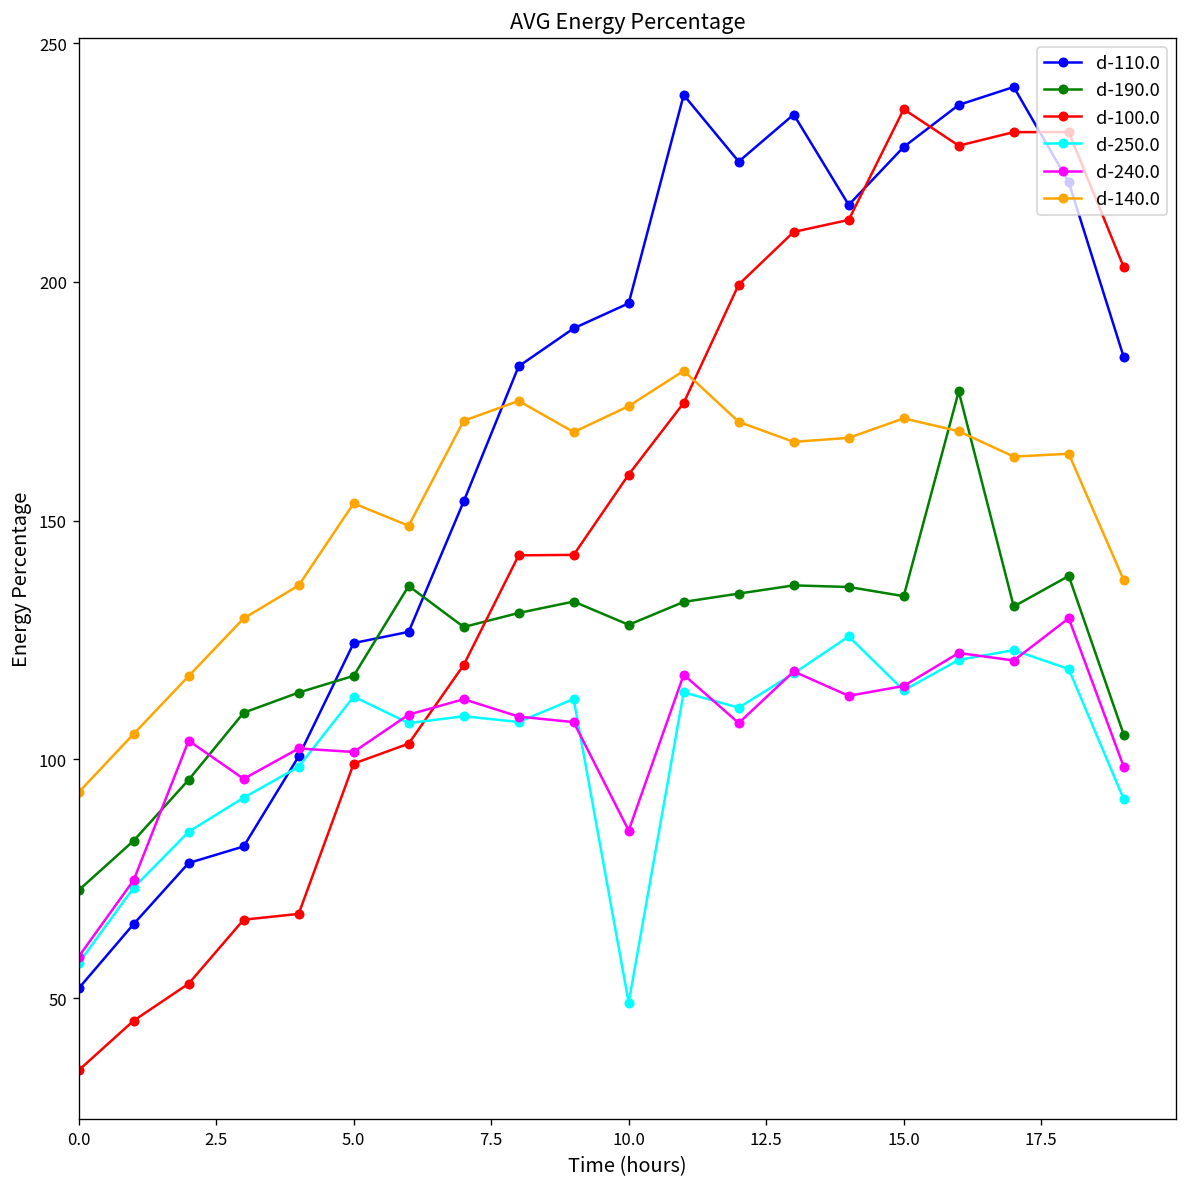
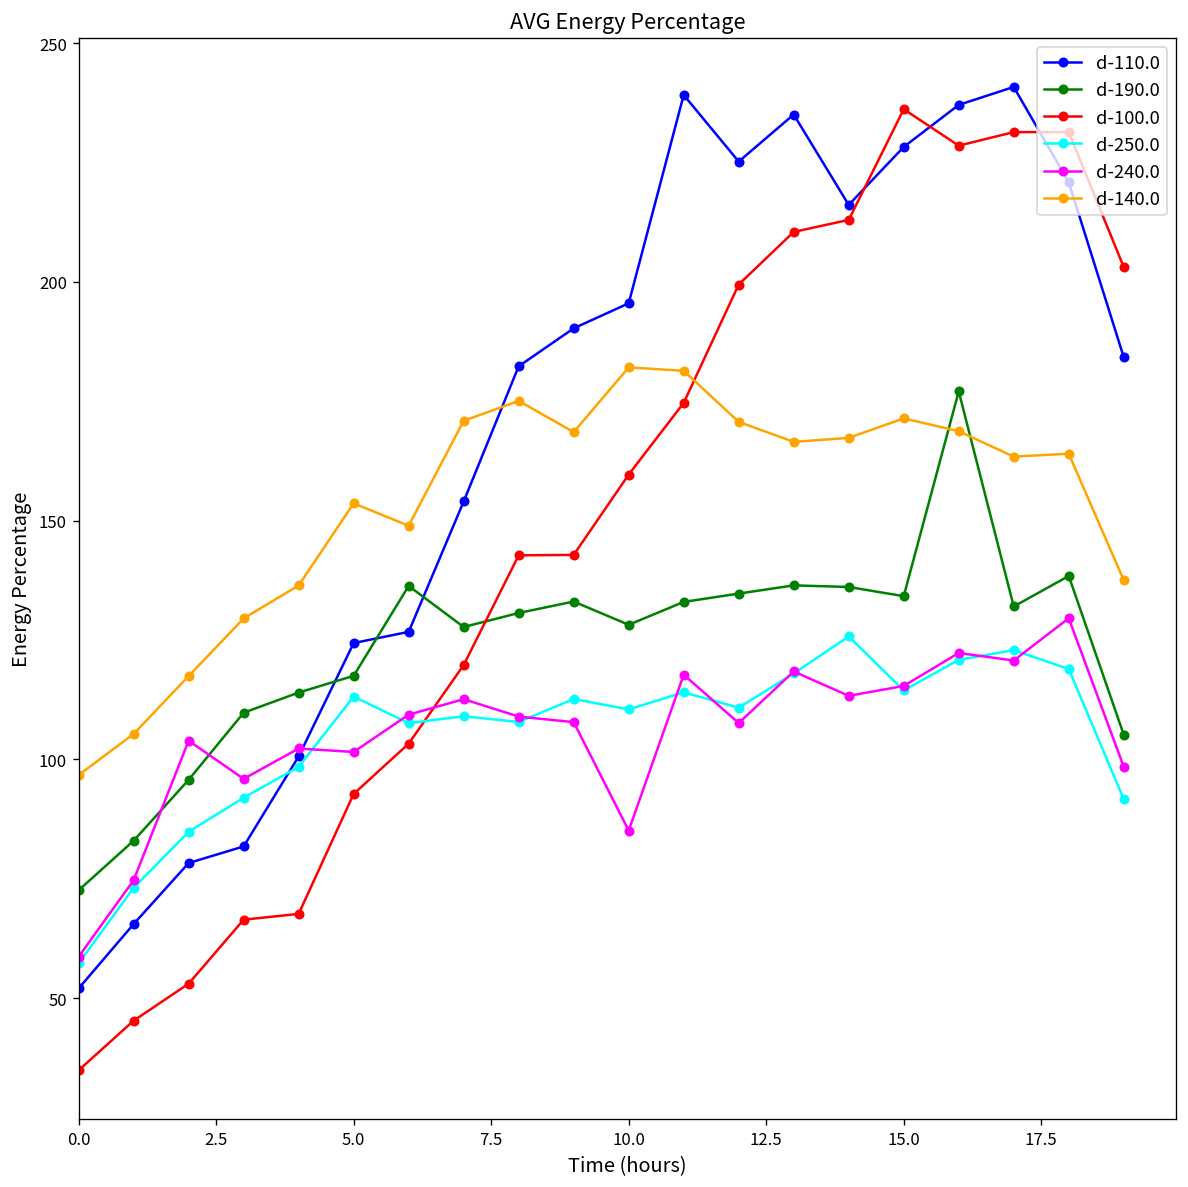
  {
    "d-110.0": {
      "0.0": 52,
      "5.0": 124,
      "10.0": 196,
      "15.0": 228
    },
    "d-190.0": {
      "0.0": 73,
      "5.0": 117,
      "10.0": 128,
      "15.0": 134
    },
    "d-100.0": {
      "0.0": 35,
-     "5.0": 99,
+     "5.0": 93,
      "10.0": 160,
      "15.0": 236
    },
    "d-250.0": {
      "0.0": 57,
      "5.0": 113,
-     "10.0": 49,
+     "10.0": 110,
      "15.0": 114
    },
    "d-240.0": {
      "0.0": 59,
      "5.0": 102,
      "10.0": 85,
      "15.0": 115
    },
    "d-140.0": {
-     "0.0": 93,
+     "0.0": 97,
      "5.0": 154,
-     "10.0": 174,
+     "10.0": 182,
      "15.0": 171
    }
  }
